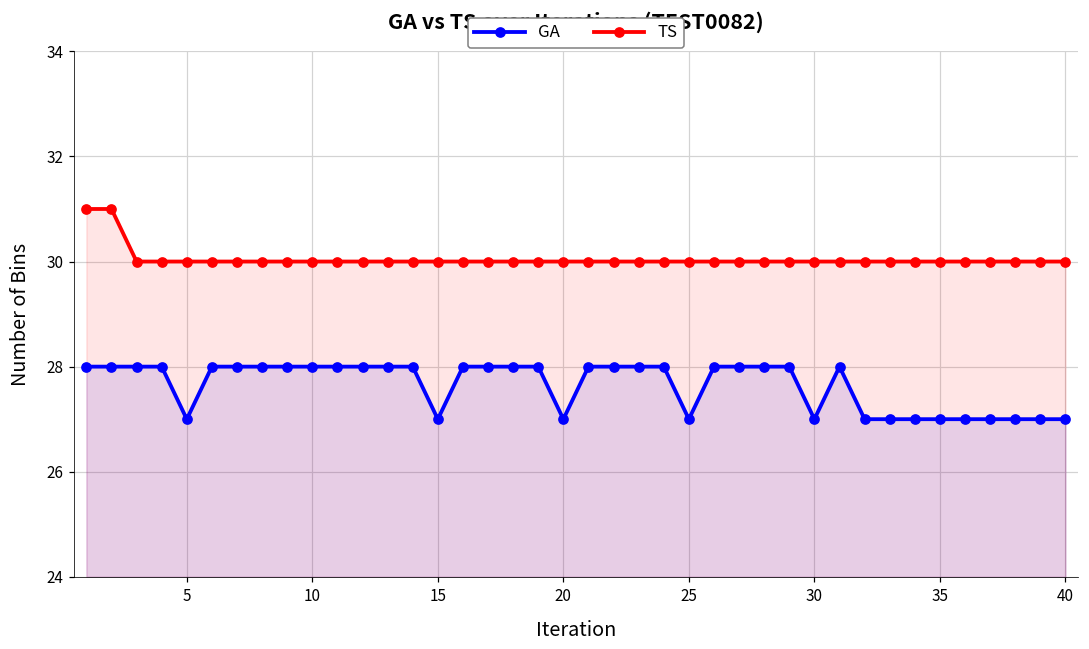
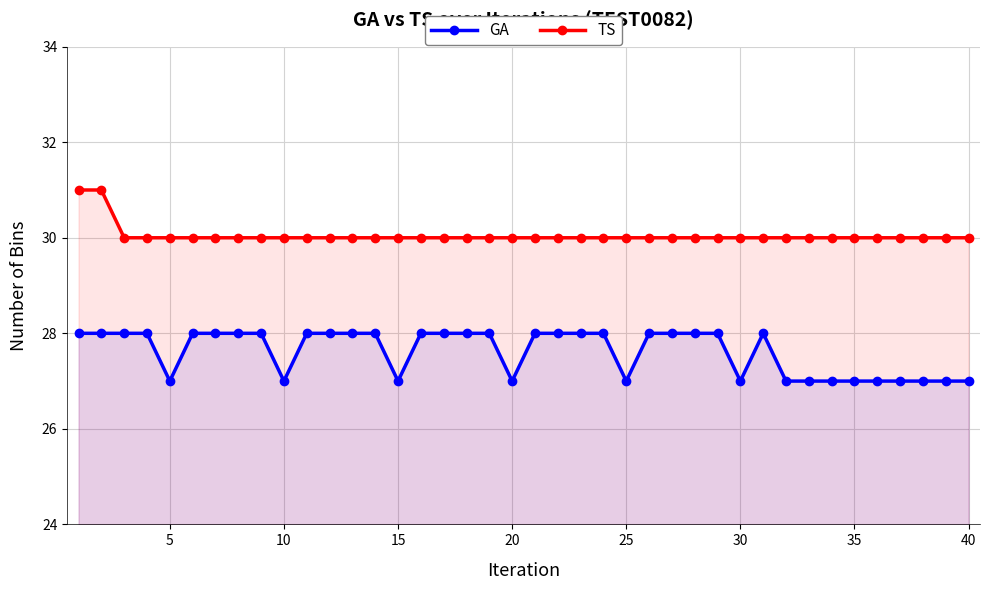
  {
    "GA": {
      "5": 27,
-     "10": 28,
+     "10": 27,
      "15": 27,
      "20": 27,
      "25": 27,
      "30": 27,
      "35": 27,
      "40": 27
    },
    "TS": {
      "5": 30,
      "10": 30,
      "15": 30,
      "20": 30,
      "25": 30,
      "30": 30,
      "35": 30,
      "40": 30
    }
  }
